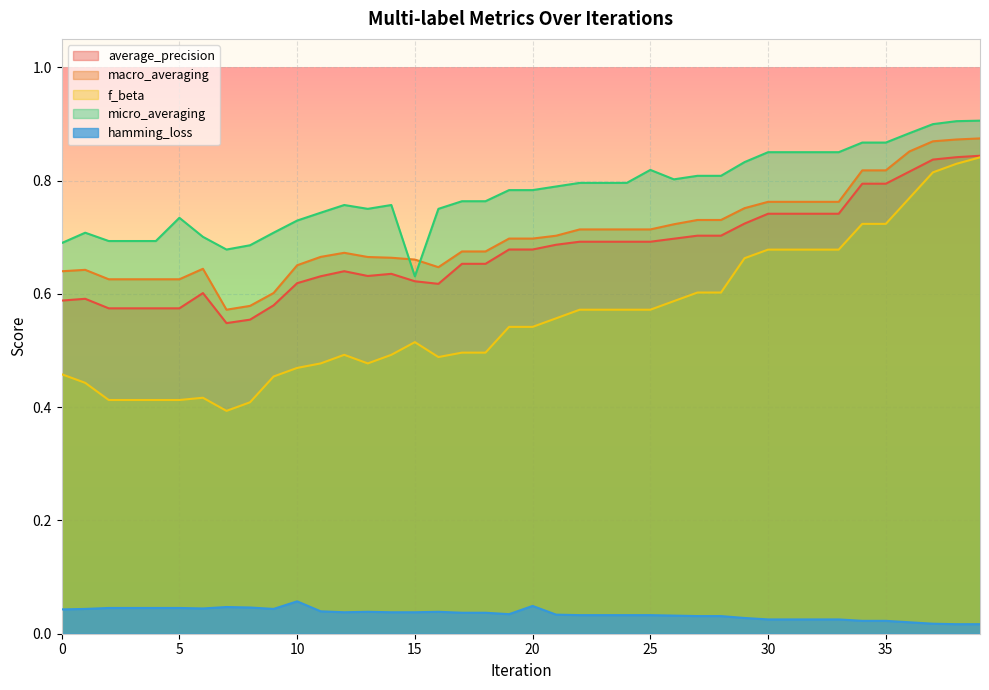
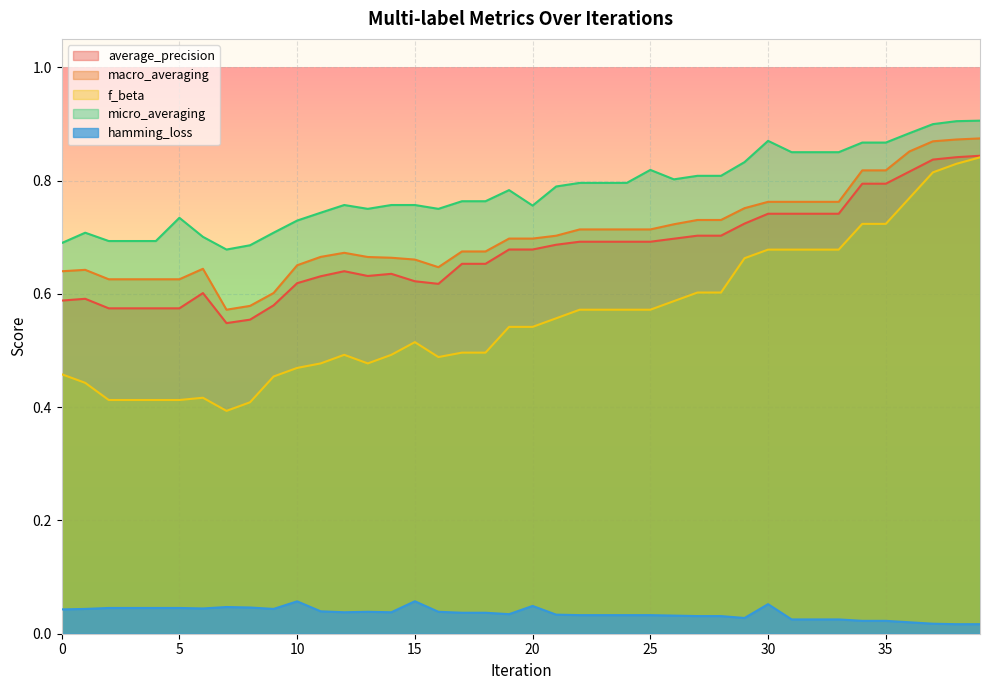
  {
    "micro_averaging": {
      "0": 0.69,
      "5": 0.73,
      "10": 0.73,
-     "15": 0.63,
-     "20": 0.78,
+     "15": 0.76,
+     "20": 0.76,
      "25": 0.82,
-     "30": 0.85,
+     "30": 0.87,
      "35": 0.87
    },
    "hamming_loss": {
      "0": 0.04,
      "5": 0.05,
      "10": 0.06,
-     "15": 0.04,
+     "15": 0.06,
      "20": 0.05,
      "25": 0.03,
-     "30": 0.03,
+     "30": 0.05,
      "35": 0.02
    }
  }
